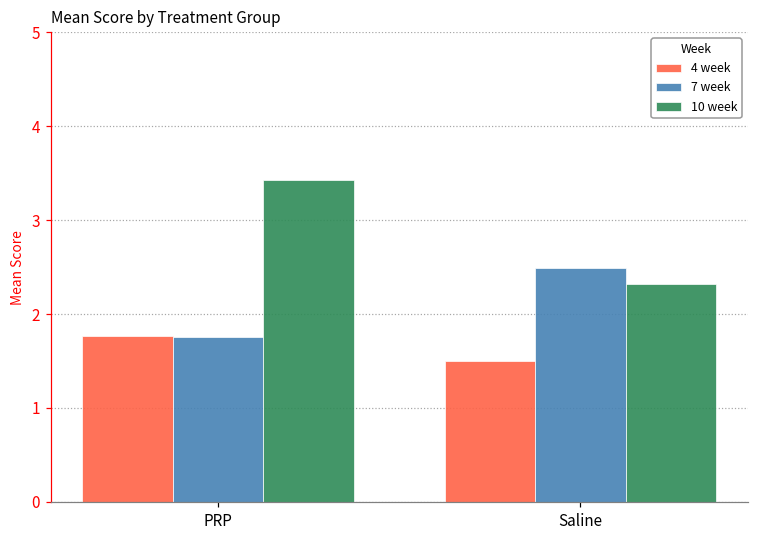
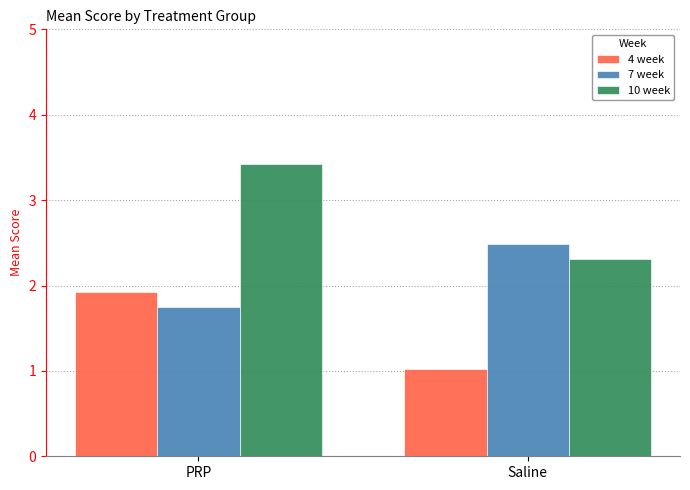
  {
    "4 week": {
-     "PRP": 1.8,
-     "Saline": 1.5
+     "PRP": 1.9,
+     "Saline": 1.0
    },
    "7 week": {
      "PRP": 1.8,
      "Saline": 2.5
    },
    "10 week": {
      "PRP": 3.4,
      "Saline": 2.3
    }
  }
